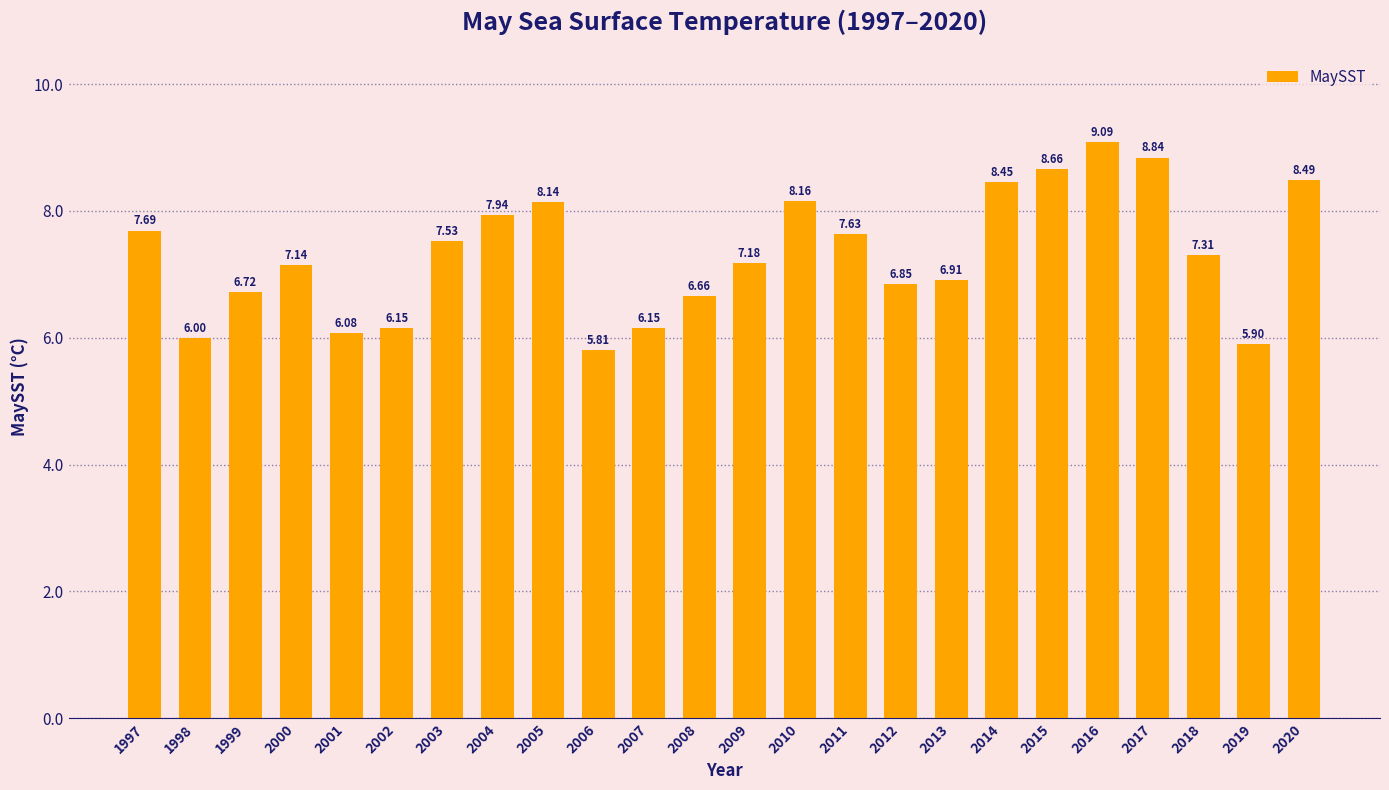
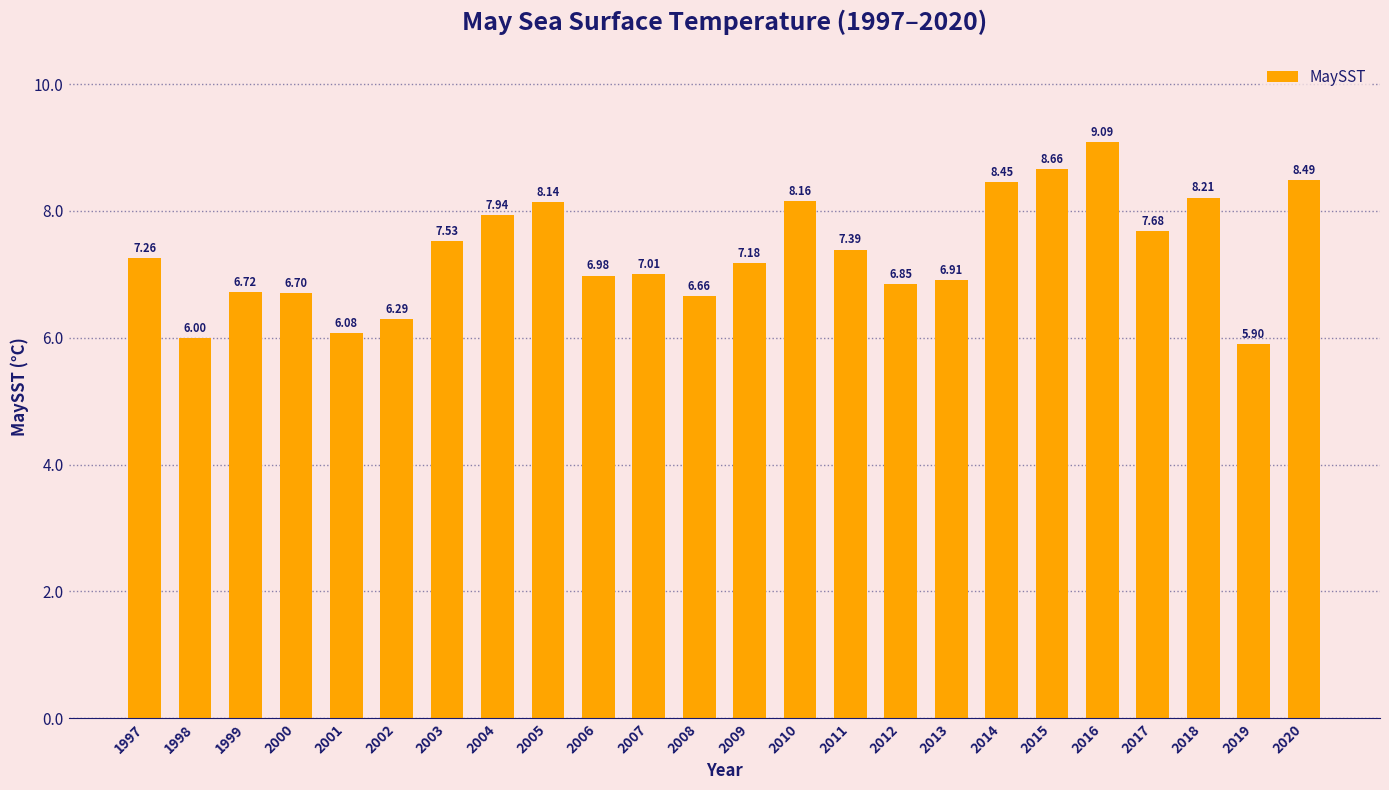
  {
-   "1997": 7.69,
+   "1997": 7.26,
    "1998": 6.00,
    "1999": 6.72,
-   "2000": 7.14,
+   "2000": 6.70,
    "2001": 6.08,
-   "2002": 6.15,
+   "2002": 6.29,
    "2003": 7.53,
    "2004": 7.94,
    "2005": 8.14,
-   "2006": 5.81,
-   "2007": 6.15,
+   "2006": 6.98,
+   "2007": 7.01,
    "2008": 6.66,
    "2009": 7.18,
    "2010": 8.16,
-   "2011": 7.63,
+   "2011": 7.39,
    "2012": 6.85,
    "2013": 6.91,
    "2014": 8.45,
    "2015": 8.66,
    "2016": 9.09,
-   "2017": 8.84,
-   "2018": 7.31,
+   "2017": 7.68,
+   "2018": 8.21,
    "2019": 5.90,
    "2020": 8.49
  }
